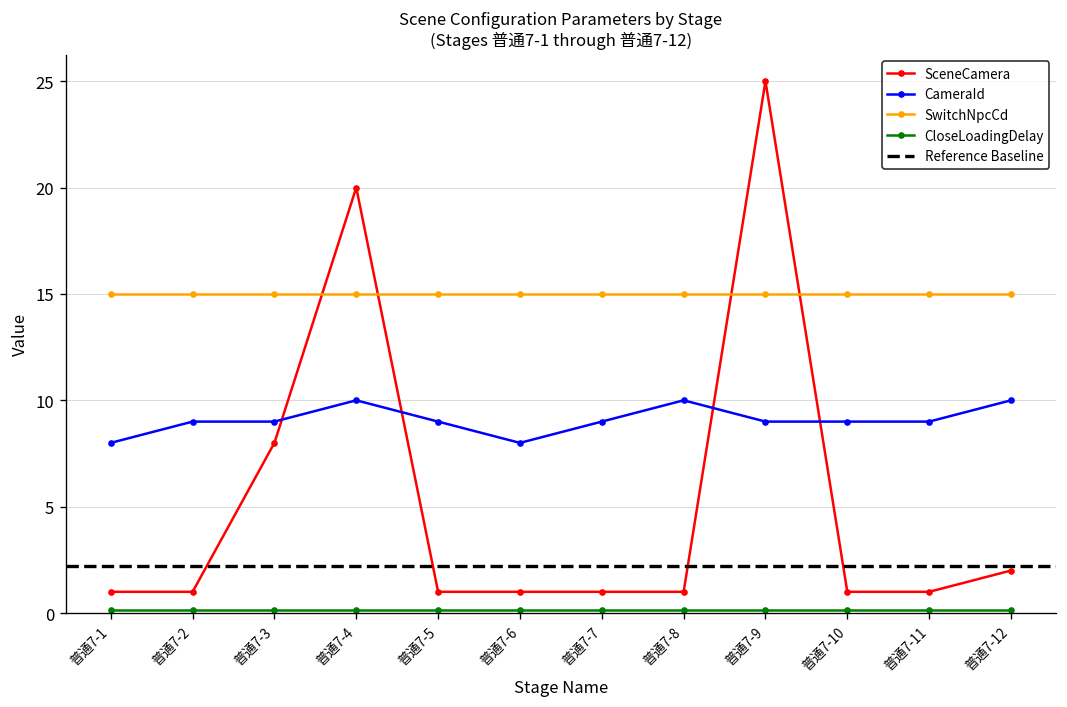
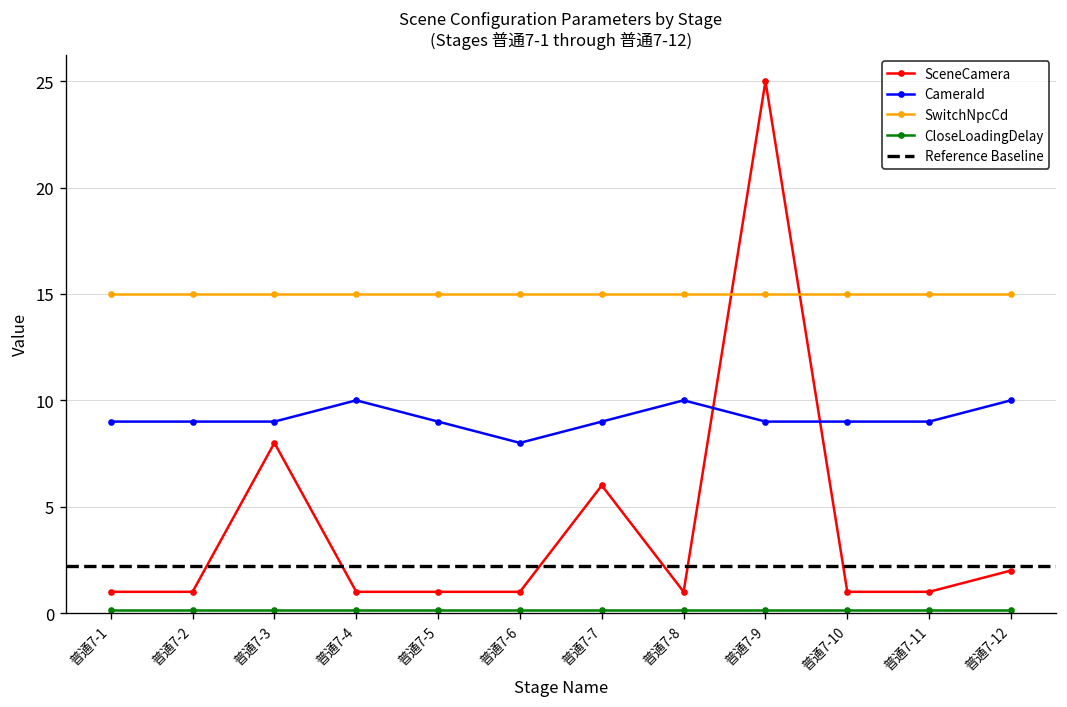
  {
    "SceneCamera": {
      "普通7-1": 1,
      "普通7-2": 1,
      "普通7-3": 8,
-     "普通7-4": 20,
+     "普通7-4": 1,
      "普通7-5": 1,
      "普通7-6": 1,
-     "普通7-7": 1,
+     "普通7-7": 6,
      "普通7-8": 1,
      "普通7-9": 25,
      "普通7-10": 1,
      "普通7-11": 1,
      "普通7-12": 2
    },
    "CameraId": {
-     "普通7-1": 8,
+     "普通7-1": 9,
      "普通7-2": 9,
      "普通7-3": 9,
      "普通7-4": 10,
      "普通7-5": 9,
      "普通7-6": 8,
      "普通7-7": 9,
      "普通7-8": 10,
      "普通7-9": 9,
      "普通7-10": 9,
      "普通7-11": 9,
      "普通7-12": 10
    },
    "SwitchNpcCd": {
      "普通7-1": 15,
      "普通7-2": 15,
      "普通7-3": 15,
      "普通7-4": 15,
      "普通7-5": 15,
      "普通7-6": 15,
      "普通7-7": 15,
      "普通7-8": 15,
      "普通7-9": 15,
      "普通7-10": 15,
      "普通7-11": 15,
      "普通7-12": 15
    },
    "CloseLoadingDelay": {
      "普通7-1": 0.2,
      "普通7-2": 0.2,
      "普通7-3": 0.2,
      "普通7-4": 0.2,
      "普通7-5": 0.2,
      "普通7-6": 0.2,
      "普通7-7": 0.2,
      "普通7-8": 0.2,
      "普通7-9": 0.2,
      "普通7-10": 0.2,
      "普通7-11": 0.2,
      "普通7-12": 0.2
    }
  }
